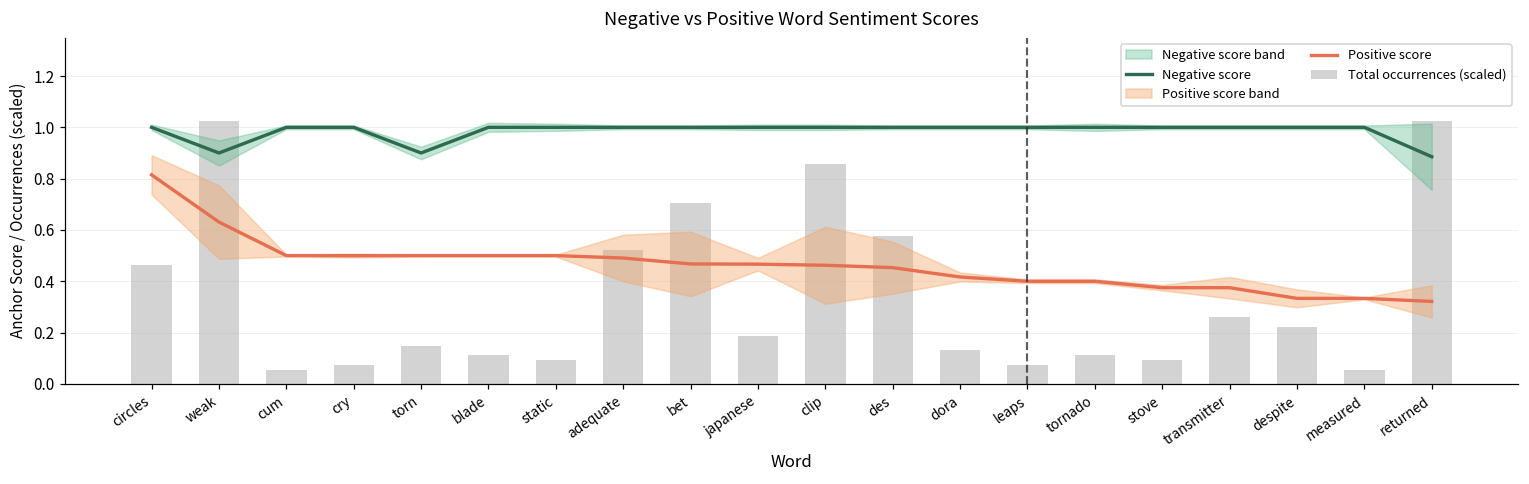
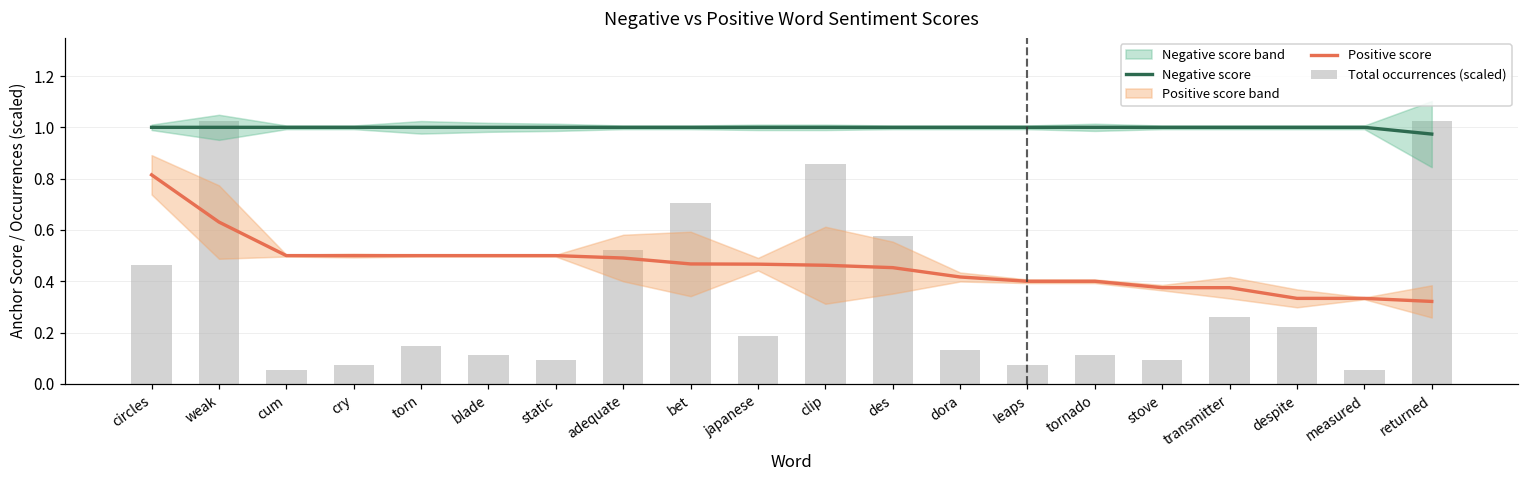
  {
    "Negative score": {
-     "weak": 0.9,
-     "torn": 0.9,
+     "weak": 1.0,
+     "torn": 1.0,
      "blade": 1.00,
      "static": 1.00,
      "tornado": 1.00,
-     "returned": 0.89
+     "returned": 0.97
    }
  }
